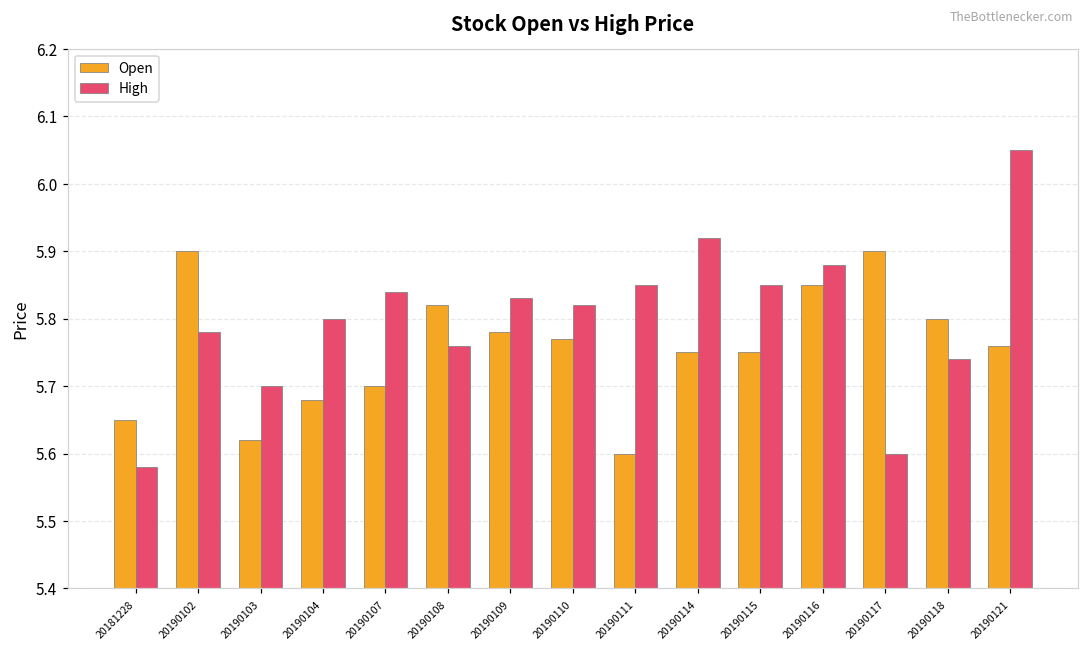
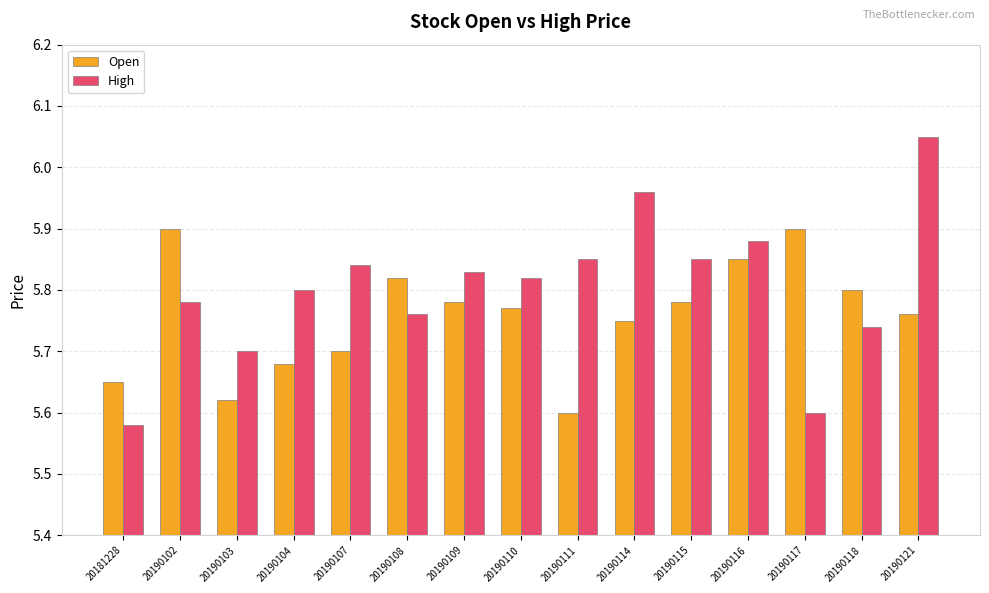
  {
    "Open": {
      "20181228": 5.65,
      "20190102": 5.90,
      "20190103": 5.62,
      "20190104": 5.68,
      "20190107": 5.70,
      "20190108": 5.82,
      "20190109": 5.78,
      "20190110": 5.77,
      "20190111": 5.60,
      "20190114": 5.75,
-     "20190115": 5.75,
+     "20190115": 5.78,
      "20190116": 5.85,
      "20190117": 5.90,
      "20190118": 5.80,
      "20190121": 5.76
    },
    "High": {
      "20181228": 5.58,
      "20190102": 5.78,
      "20190103": 5.70,
      "20190104": 5.80,
      "20190107": 5.84,
      "20190108": 5.76,
      "20190109": 5.83,
      "20190110": 5.82,
      "20190111": 5.85,
-     "20190114": 5.92,
+     "20190114": 5.96,
      "20190115": 5.85,
      "20190116": 5.88,
      "20190117": 5.60,
      "20190118": 5.74,
      "20190121": 6.05
    }
  }
